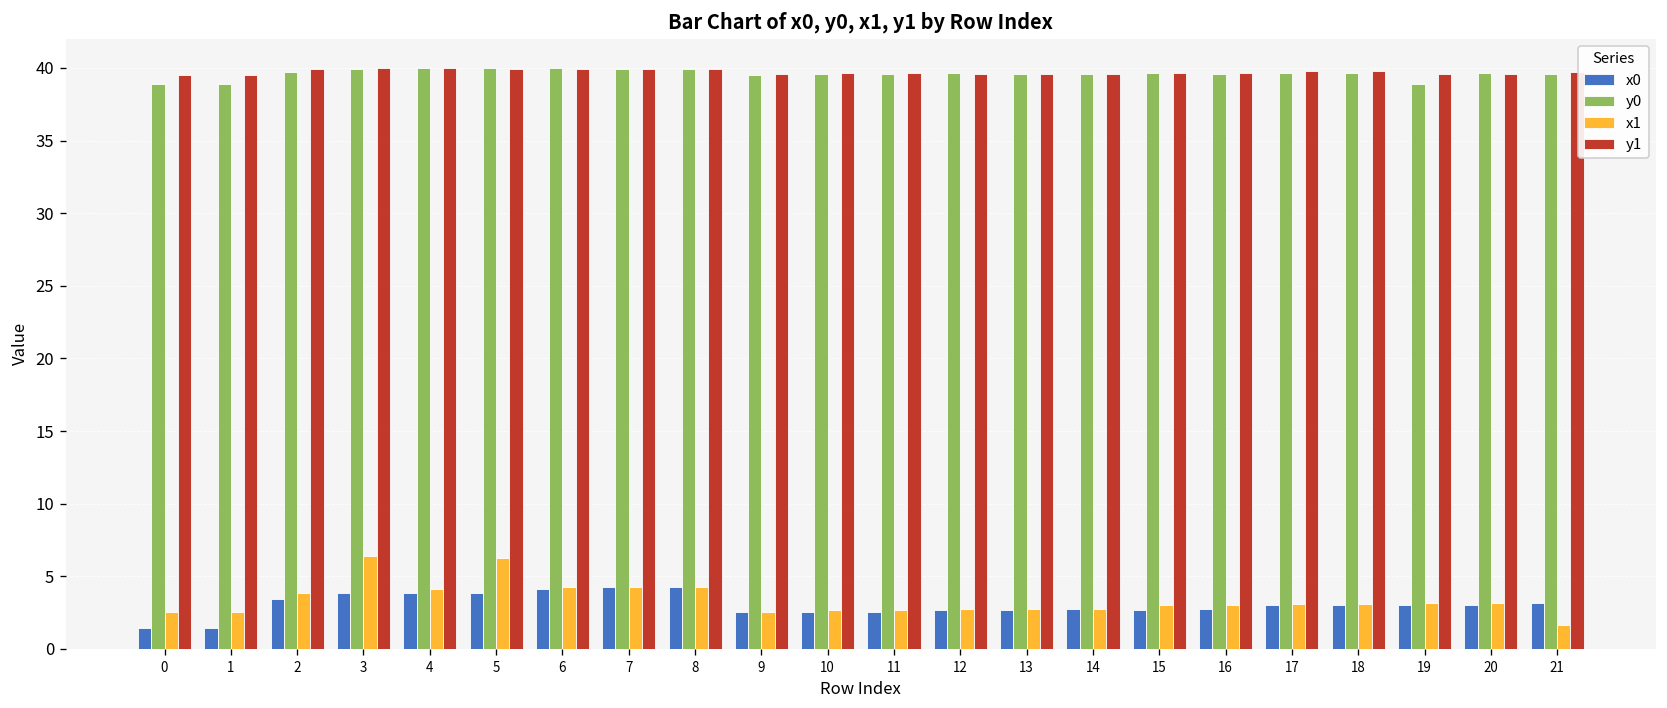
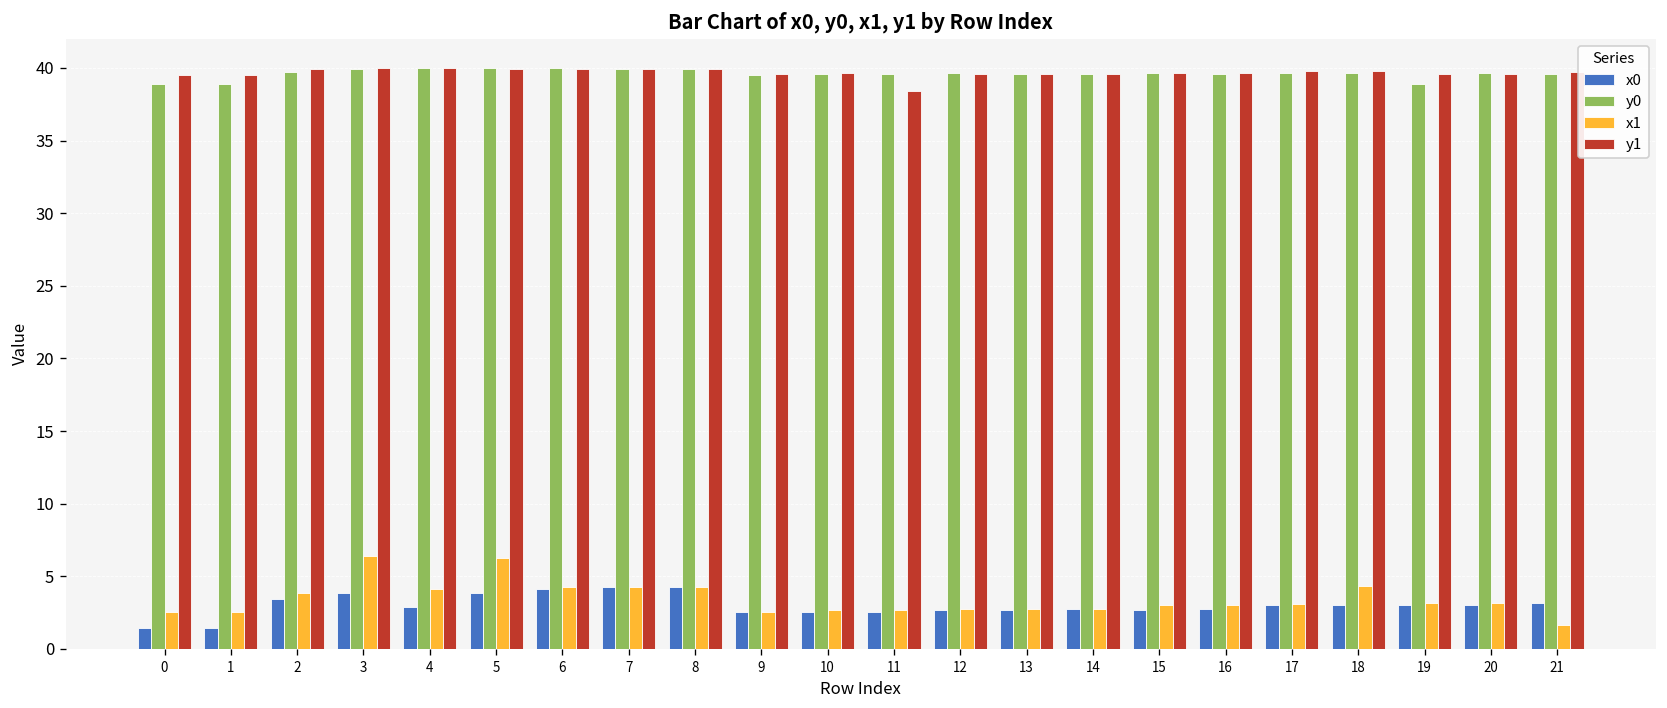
  {
    "x0": {
      "0": 1.4,
      "1": 1.4,
      "2": 3.4,
      "3": 3.8,
-     "4": 3.9,
+     "4": 2.9,
      "5": 3.9,
      "6": 4.1,
      "7": 4.2,
      "8": 4.2,
      "9": 2.5,
      "10": 2.5,
      "11": 2.5,
      "12": 2.7,
      "13": 2.7,
      "14": 2.7,
      "15": 2.7,
      "16": 2.7,
      "17": 3.0,
      "18": 3.0,
      "19": 3.0,
      "20": 3.0,
      "21": 3.2
    },
    "y0": {
      "0": 38.9,
      "1": 38.9,
      "2": 39.7,
      "3": 39.9,
      "4": 40.0,
      "5": 40.0,
      "6": 40.0,
      "7": 39.9,
      "8": 39.9,
      "9": 39.5,
      "10": 39.6,
      "11": 39.6,
      "12": 39.7,
      "13": 39.5,
      "14": 39.6,
      "15": 39.7,
      "16": 39.6,
      "17": 39.7,
      "18": 39.7,
      "19": 38.9,
      "20": 39.7,
      "21": 39.6
    },
    "x1": {
      "0": 2.5,
      "1": 2.5,
      "2": 3.8,
      "3": 6.4,
      "4": 4.1,
      "5": 6.3,
      "6": 4.2,
      "7": 4.3,
      "8": 4.3,
      "9": 2.5,
      "10": 2.7,
      "11": 2.7,
      "12": 2.7,
      "13": 2.7,
      "14": 2.7,
      "15": 3.0,
      "16": 3.0,
      "17": 3.1,
-     "18": 3.1,
+     "18": 4.3,
      "19": 3.2,
      "20": 3.2,
      "21": 1.6
    },
    "y1": {
      "0": 39.5,
      "1": 39.5,
      "2": 39.9,
      "3": 40.0,
      "4": 40.0,
      "5": 39.9,
      "6": 39.9,
      "7": 39.9,
      "8": 39.9,
      "9": 39.6,
      "10": 39.7,
-     "11": 39.7,
+     "11": 38.4,
      "12": 39.6,
      "13": 39.6,
      "14": 39.6,
      "15": 39.7,
      "16": 39.7,
      "17": 39.8,
      "18": 39.8,
      "19": 39.6,
      "20": 39.6,
      "21": 39.7
    }
  }
